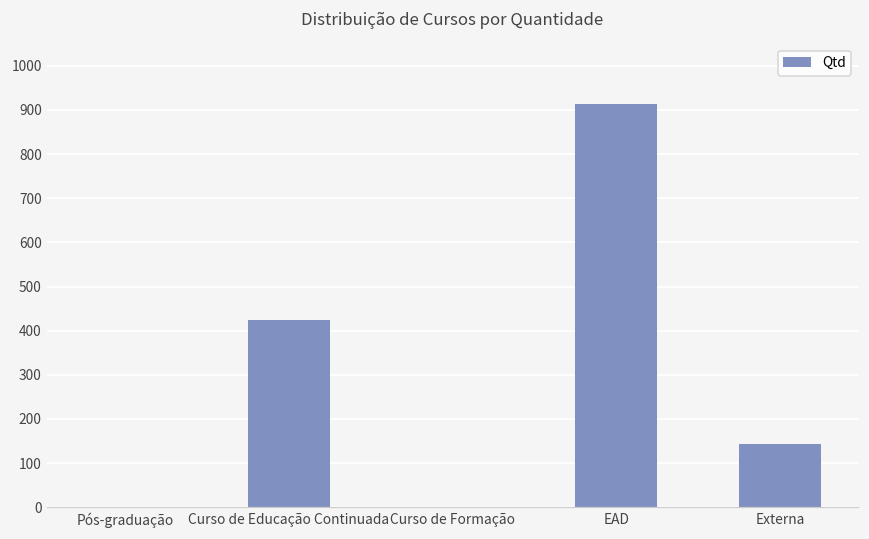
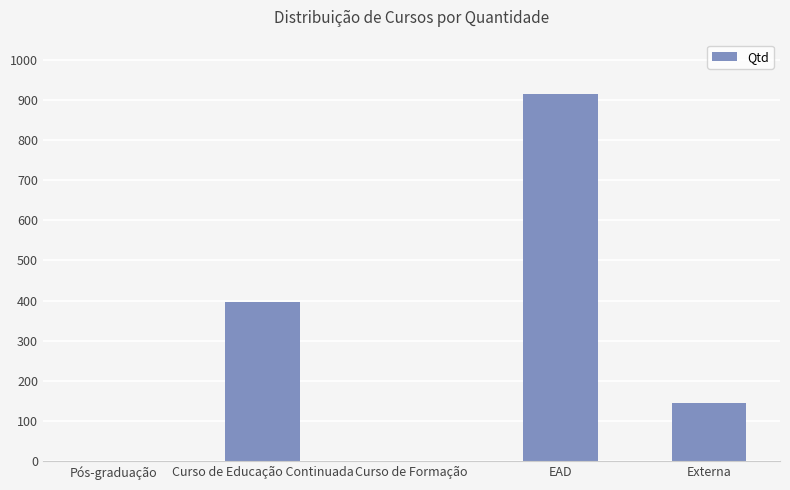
  {
    "Pós-graduação": 0,
-   "Curso de Educação Continuada": 430,
+   "Curso de Educação Continuada": 400,
    "Curso de Formação": 0,
    "EAD": 910,
    "Externa": 140
  }
